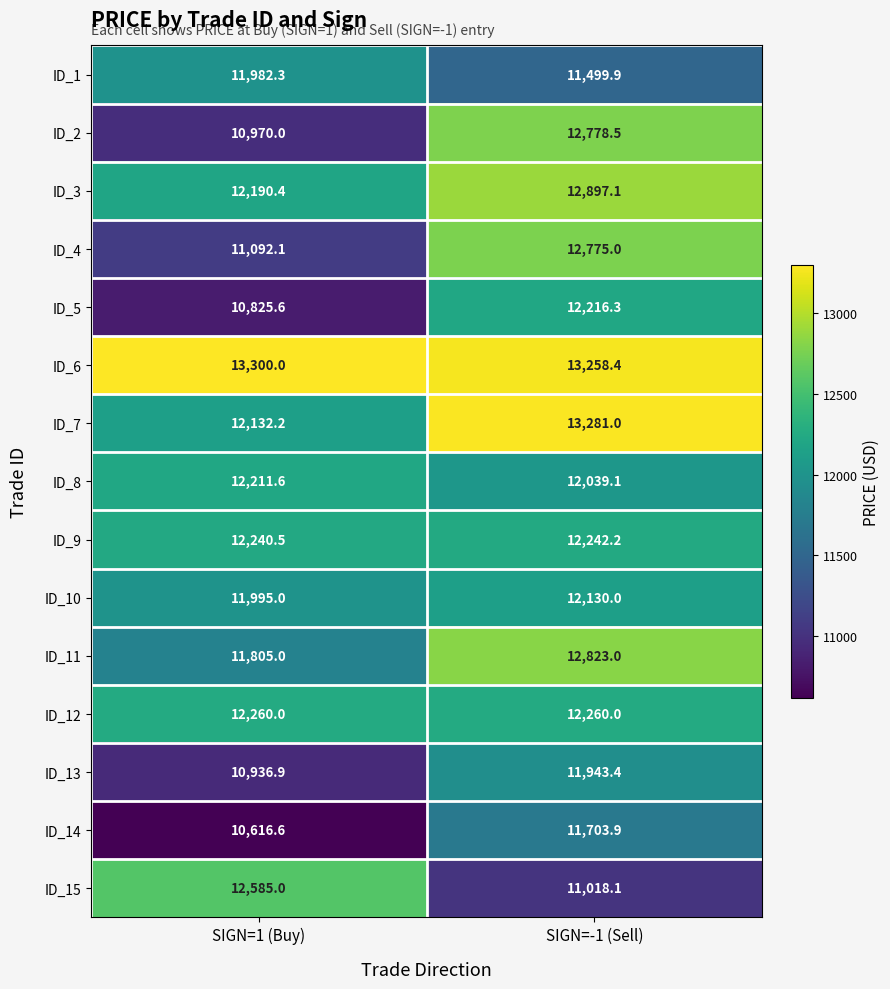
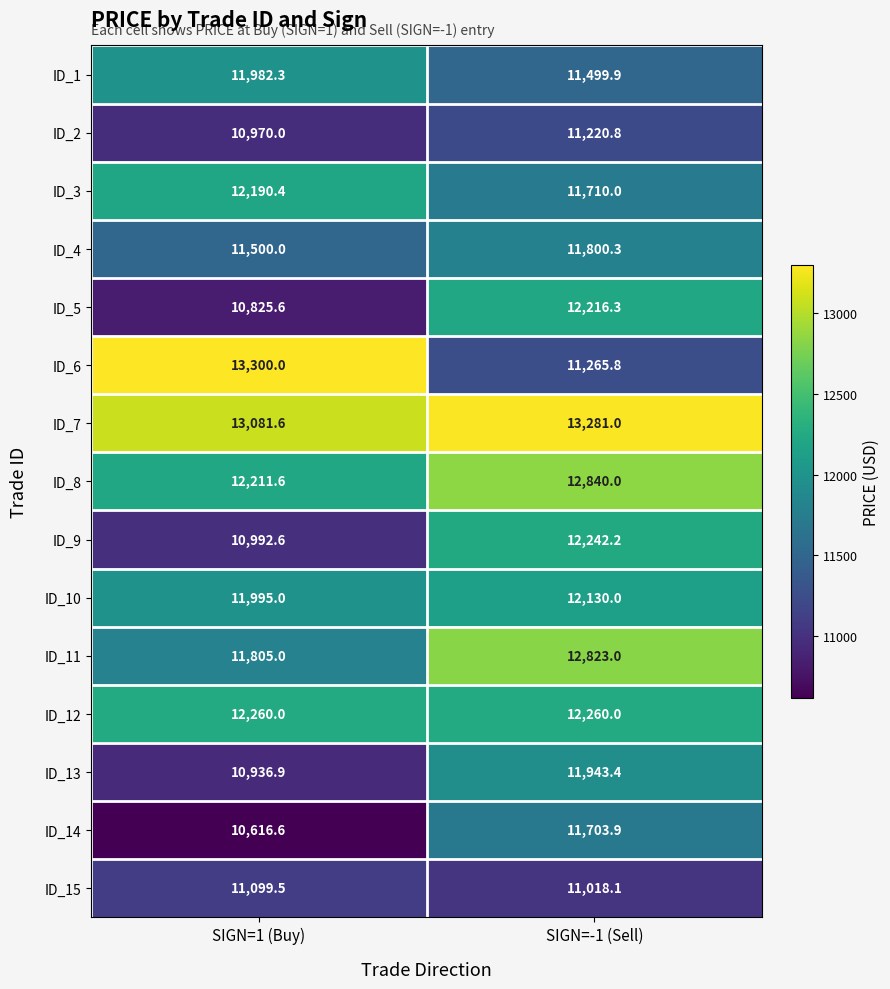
  {
    "ID_1": {
      "SIGN=1 (Buy)": "11,982.3",
      "SIGN=-1 (Sell)": "11,499.9"
    },
    "ID_2": {
      "SIGN=1 (Buy)": "10,970.0",
-     "SIGN=-1 (Sell)": "12,778.5"
+     "SIGN=-1 (Sell)": "11,220.8"
    },
    "ID_3": {
      "SIGN=1 (Buy)": "12,190.4",
-     "SIGN=-1 (Sell)": "12,897.1"
+     "SIGN=-1 (Sell)": "11,710.0"
    },
    "ID_4": {
-     "SIGN=1 (Buy)": "11,092.1",
-     "SIGN=-1 (Sell)": "12,775.0"
+     "SIGN=1 (Buy)": "11,500.0",
+     "SIGN=-1 (Sell)": "11,800.3"
    },
    "ID_5": {
      "SIGN=1 (Buy)": "10,825.6",
      "SIGN=-1 (Sell)": "12,216.3"
    },
    "ID_6": {
      "SIGN=1 (Buy)": "13,300.0",
-     "SIGN=-1 (Sell)": "13,258.4"
+     "SIGN=-1 (Sell)": "11,265.8"
    },
    "ID_7": {
-     "SIGN=1 (Buy)": "12,132.2",
+     "SIGN=1 (Buy)": "13,081.6",
      "SIGN=-1 (Sell)": "13,281.0"
    },
    "ID_8": {
      "SIGN=1 (Buy)": "12,211.6",
-     "SIGN=-1 (Sell)": "12,039.1"
+     "SIGN=-1 (Sell)": "12,840.0"
    },
    "ID_9": {
-     "SIGN=1 (Buy)": "12,240.5",
+     "SIGN=1 (Buy)": "10,992.6",
      "SIGN=-1 (Sell)": "12,242.2"
    },
    "ID_10": {
      "SIGN=1 (Buy)": "11,995.0",
      "SIGN=-1 (Sell)": "12,130.0"
    },
    "ID_11": {
      "SIGN=1 (Buy)": "11,805.0",
      "SIGN=-1 (Sell)": "12,823.0"
    },
    "ID_12": {
      "SIGN=1 (Buy)": "12,260.0",
      "SIGN=-1 (Sell)": "12,260.0"
    },
    "ID_13": {
      "SIGN=1 (Buy)": "10,936.9",
      "SIGN=-1 (Sell)": "11,943.4"
    },
    "ID_14": {
      "SIGN=1 (Buy)": "10,616.6",
      "SIGN=-1 (Sell)": "11,703.9"
    },
    "ID_15": {
-     "SIGN=1 (Buy)": "12,585.0",
+     "SIGN=1 (Buy)": "11,099.5",
      "SIGN=-1 (Sell)": "11,018.1"
    }
  }
